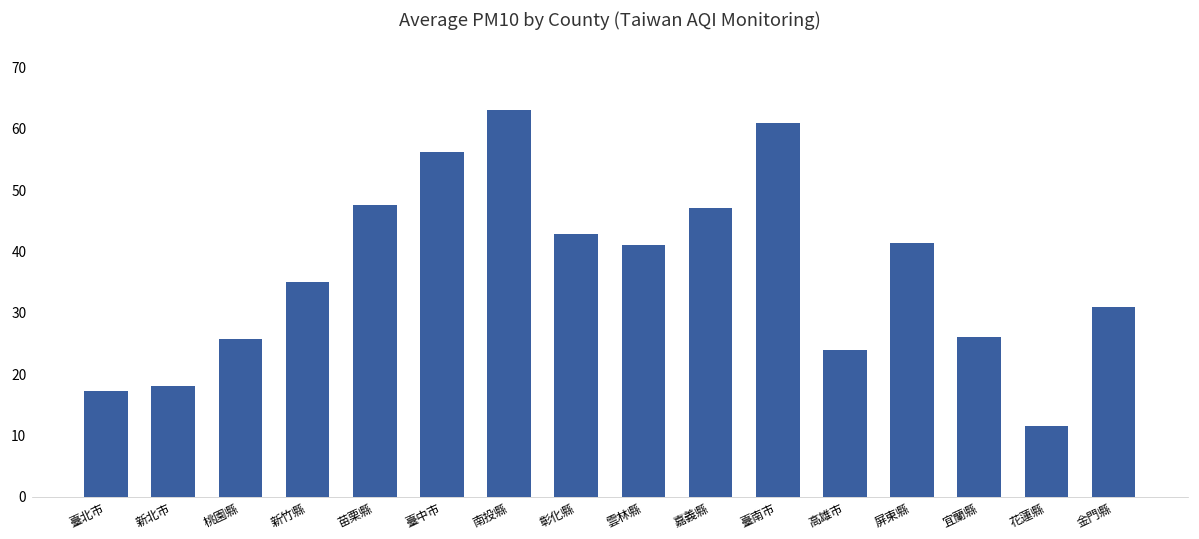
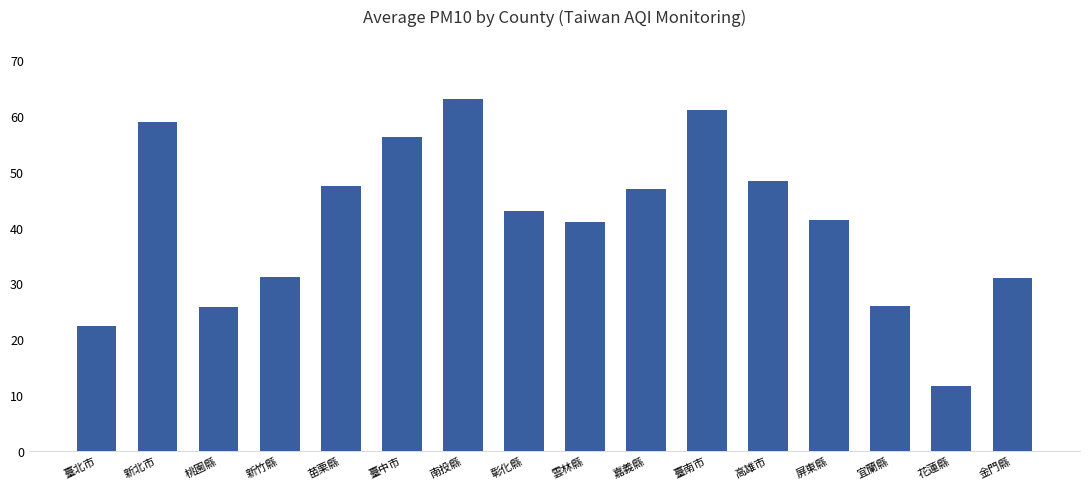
  {
-   "臺北市": 17,
-   "新北市": 18,
+   "臺北市": 22,
+   "新北市": 59,
    "桃園縣": 26,
-   "新竹縣": 35,
+   "新竹縣": 31,
    "苗栗縣": 48,
    "臺中市": 56,
    "南投縣": 63,
    "彰化縣": 43,
    "雲林縣": 41,
    "嘉義縣": 47,
    "臺南市": 61,
-   "高雄市": 24,
+   "高雄市": 48,
    "屏東縣": 41,
    "宜蘭縣": 26,
    "花蓮縣": 12,
    "金門縣": 31
  }
